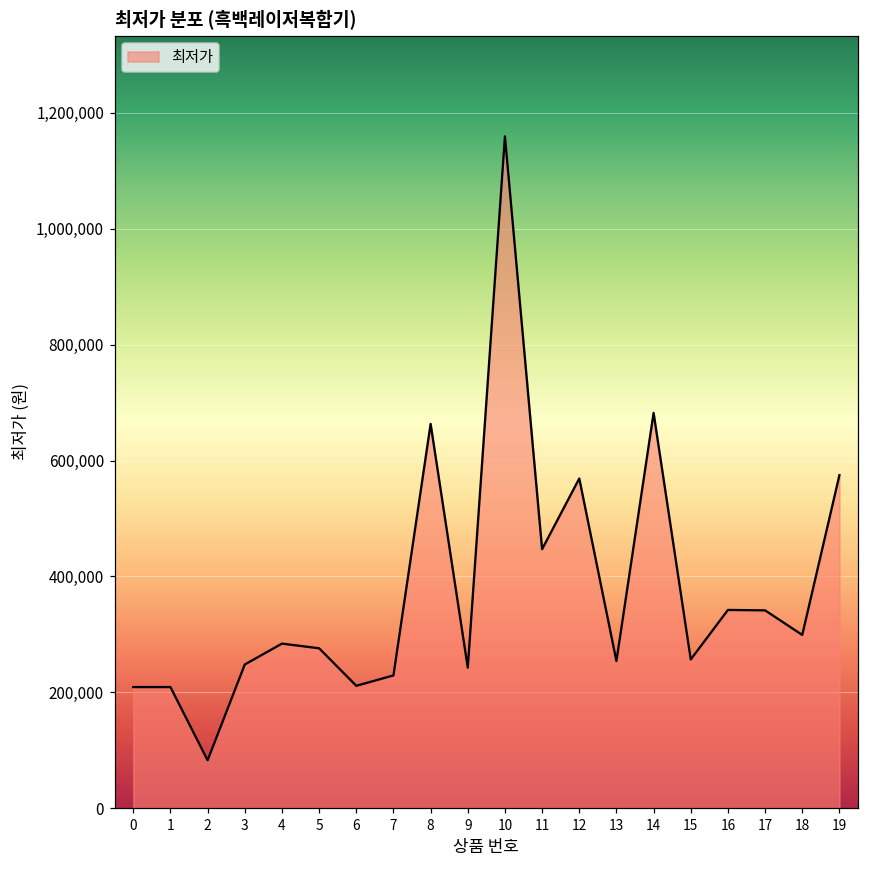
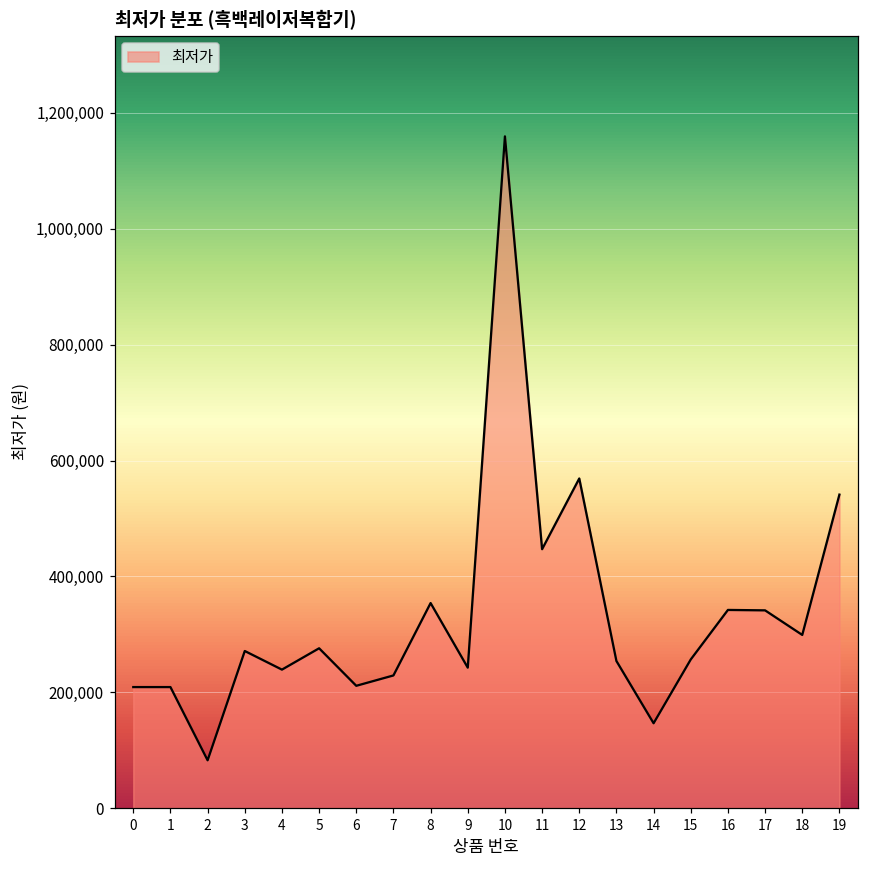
  {
    "0": "210,000",
    "1": "210,000",
    "2": "80,000",
-   "3": "250,000",
-   "4": "280,000",
+   "3": "270,000",
+   "4": "240,000",
    "5": "280,000",
    "6": "210,000",
    "7": "230,000",
-   "8": "660,000",
+   "8": "350,000",
    "9": "240,000",
    "10": "1,160,000",
    "11": "450,000",
    "12": "570,000",
    "13": "250,000",
-   "14": "680,000",
+   "14": "150,000",
    "15": "260,000",
    "16": "340,000",
    "17": "340,000",
    "18": "300,000",
-   "19": "570,000"
+   "19": "540,000"
  }
